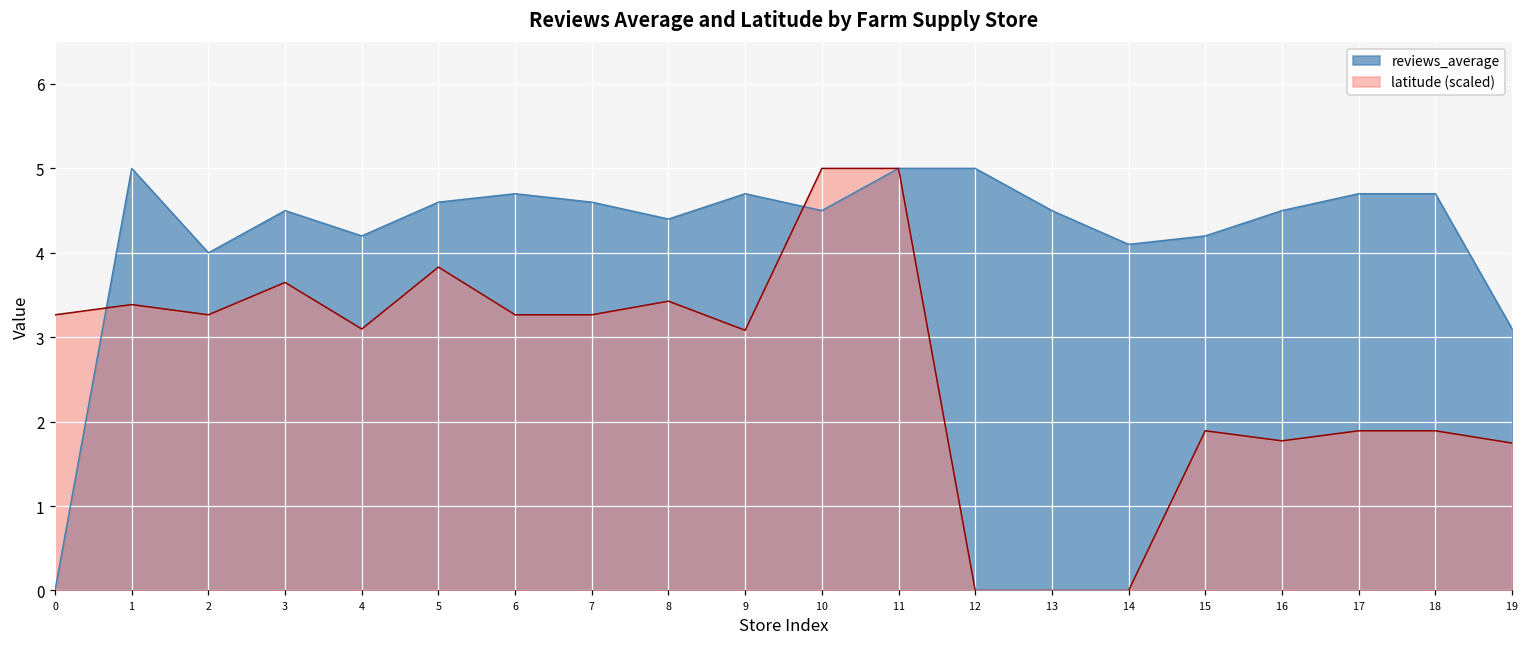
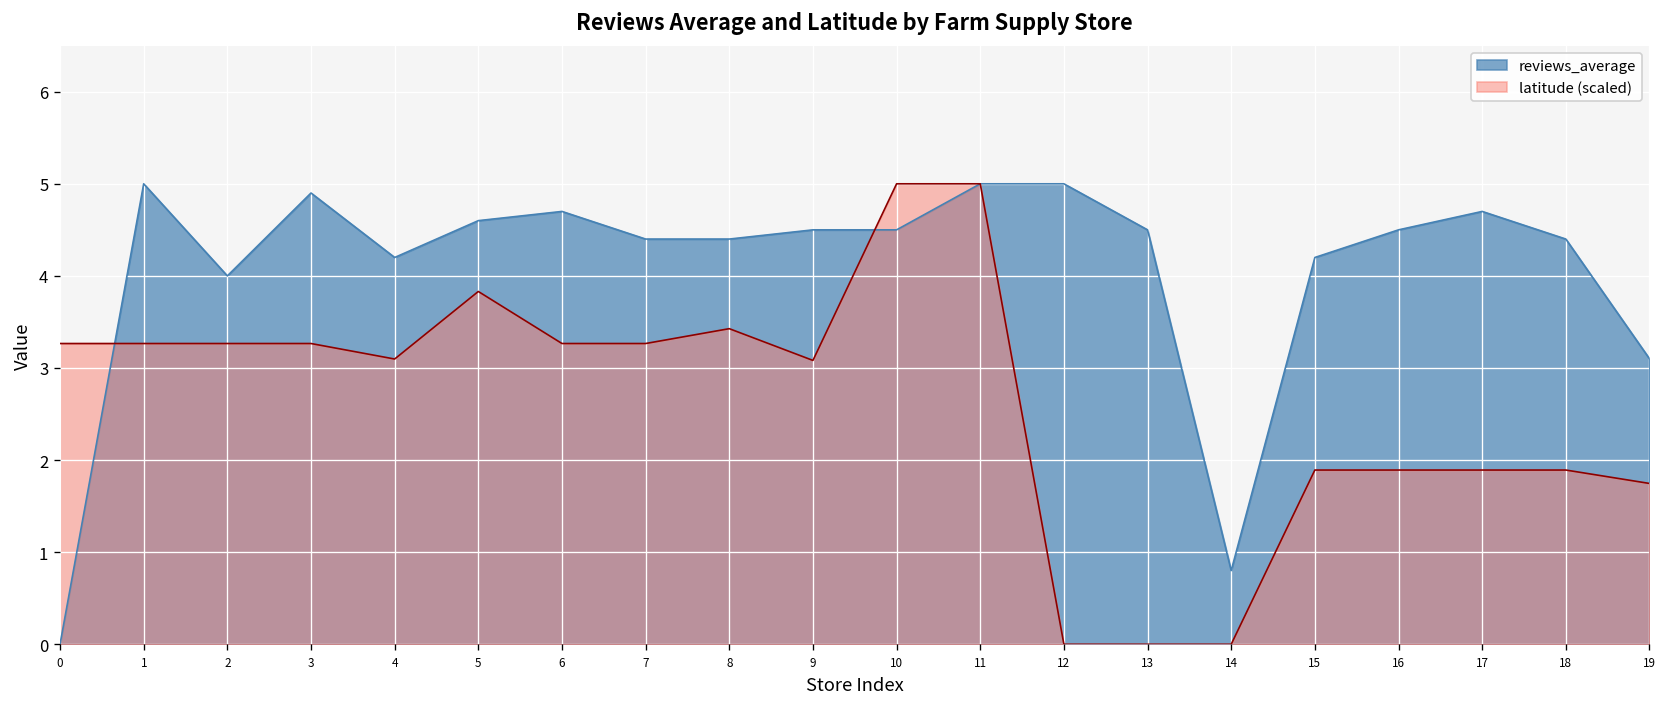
  {
    "reviews_average": {
      "0": 0.0,
      "1": 5.0,
      "2": 4.0,
-     "3": 4.5,
+     "3": 4.9,
      "4": 4.2,
      "5": 4.6,
      "6": 4.7,
-     "7": 4.6,
+     "7": 4.4,
      "8": 4.4,
-     "9": 4.7,
+     "9": 4.5,
      "10": 4.5,
      "12": 5.0,
      "13": 4.5,
-     "14": 4.1,
+     "14": 0.8,
      "15": 4.2,
      "16": 4.5,
      "17": 4.7,
-     "18": 4.7,
+     "18": 4.4,
      "19": 3.1
    },
    "latitude (scaled)": {
      "0": 3.3,
-     "1": 3.4,
+     "1": 3.3,
      "2": 3.3,
-     "3": 3.6,
+     "3": 3.3,
      "4": 3.1,
      "5": 3.8,
      "6": 3.3,
      "7": 3.3,
      "8": 3.4,
      "9": 3.1,
      "10": 5.0,
      "12": 0.0,
      "13": 0.0,
      "14": 0.0,
      "15": 1.9,
-     "16": 1.8,
+     "16": 1.9,
      "17": 1.9,
      "18": 1.9,
      "19": 1.7
    }
  }
